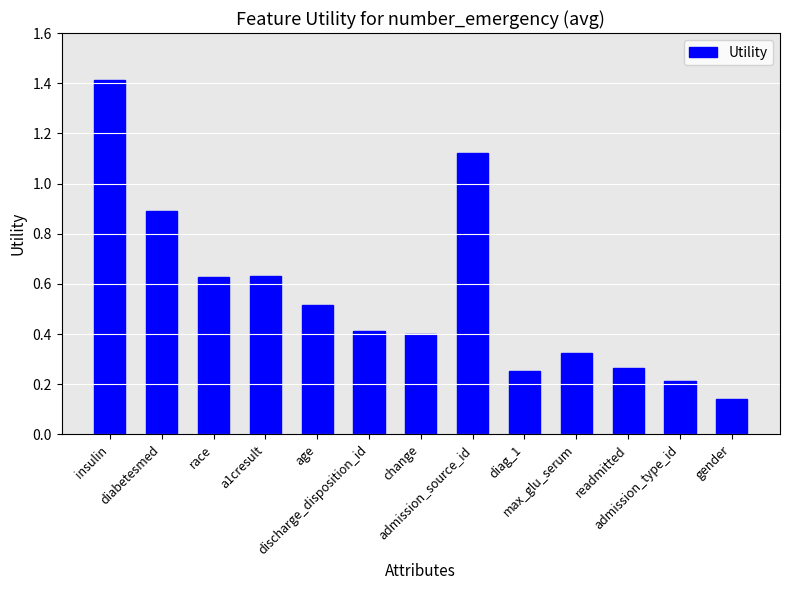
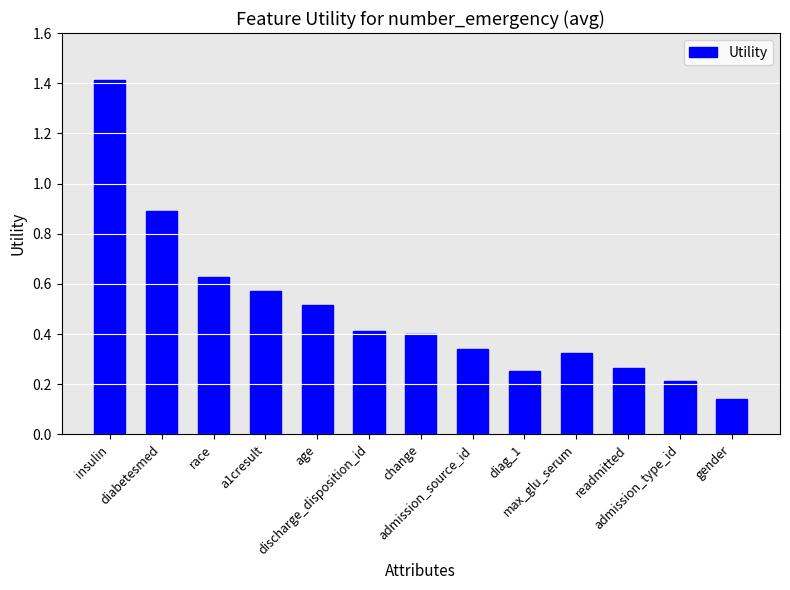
  {
    "insulin": 1.41,
    "diabetesmed": 0.89,
    "race": 0.63,
-   "a1cresult": 0.63,
+   "a1cresult": 0.57,
    "age": 0.52,
    "discharge_disposition_id": 0.41,
    "change": 0.40,
-   "admission_source_id": 1.12,
+   "admission_source_id": 0.34,
    "diag_1": 0.25,
    "max_glu_serum": 0.32,
    "readmitted": 0.26,
    "admission_type_id": 0.22,
    "gender": 0.14
  }
